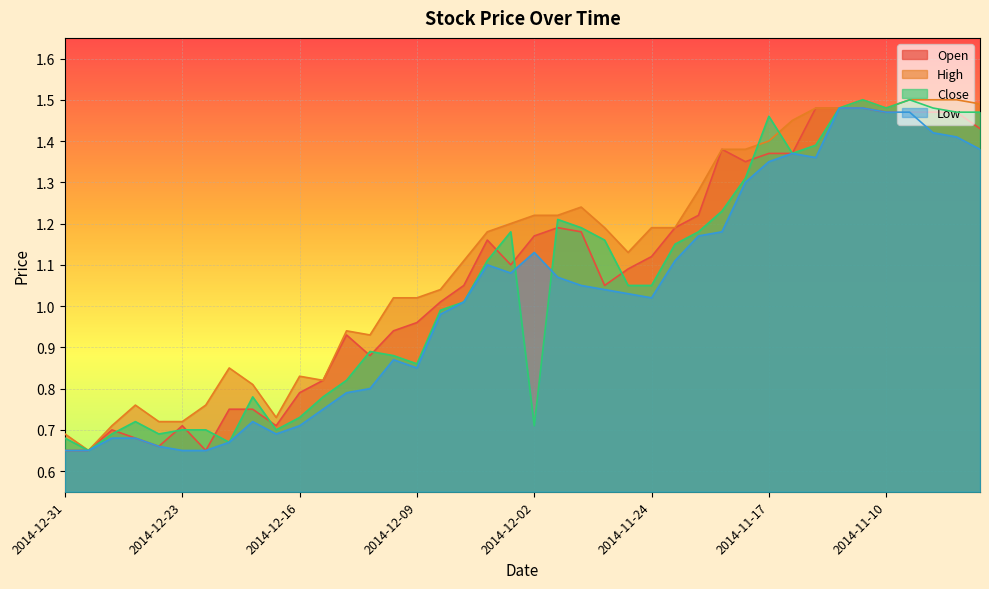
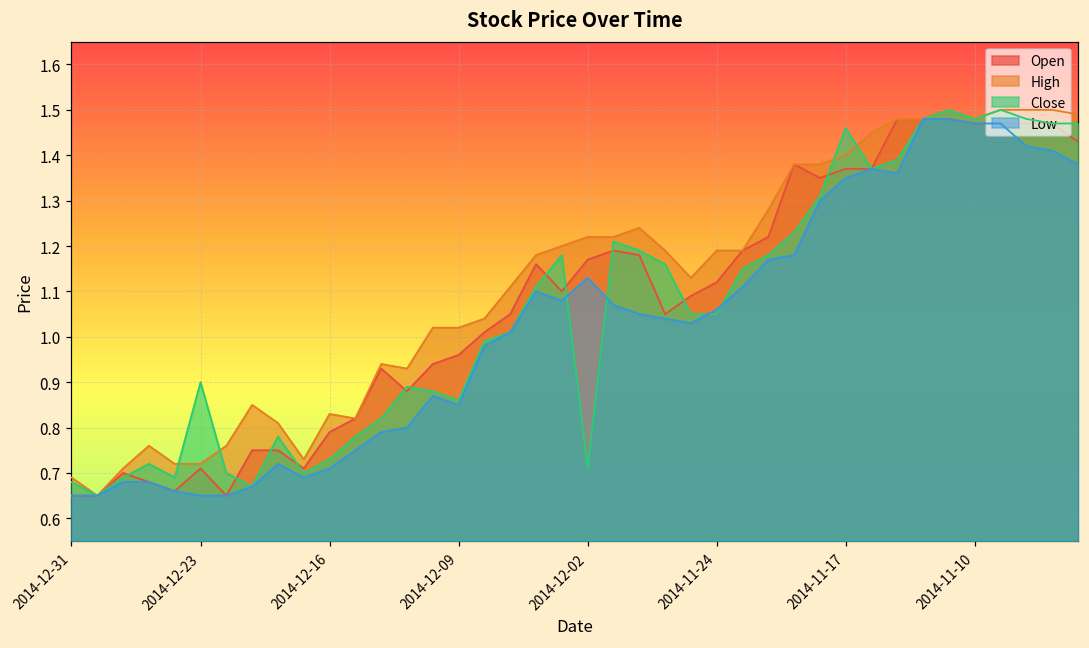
  {
    "Close": {
      "2014-12-31": 0.68,
-     "2014-12-23": 0.7,
+     "2014-12-23": 0.9,
      "2014-12-16": 0.73,
      "2014-12-09": 0.86,
      "2014-12-02": 0.71,
      "2014-11-24": 1.05,
      "2014-11-17": 1.46
    },
    "Low": {
      "2014-12-23": 0.65,
      "2014-12-16": 0.71,
      "2014-12-09": 0.85,
      "2014-12-02": 1.13,
-     "2014-11-24": 1.02,
+     "2014-11-24": 1.06,
      "2014-11-17": 1.35
    }
  }
